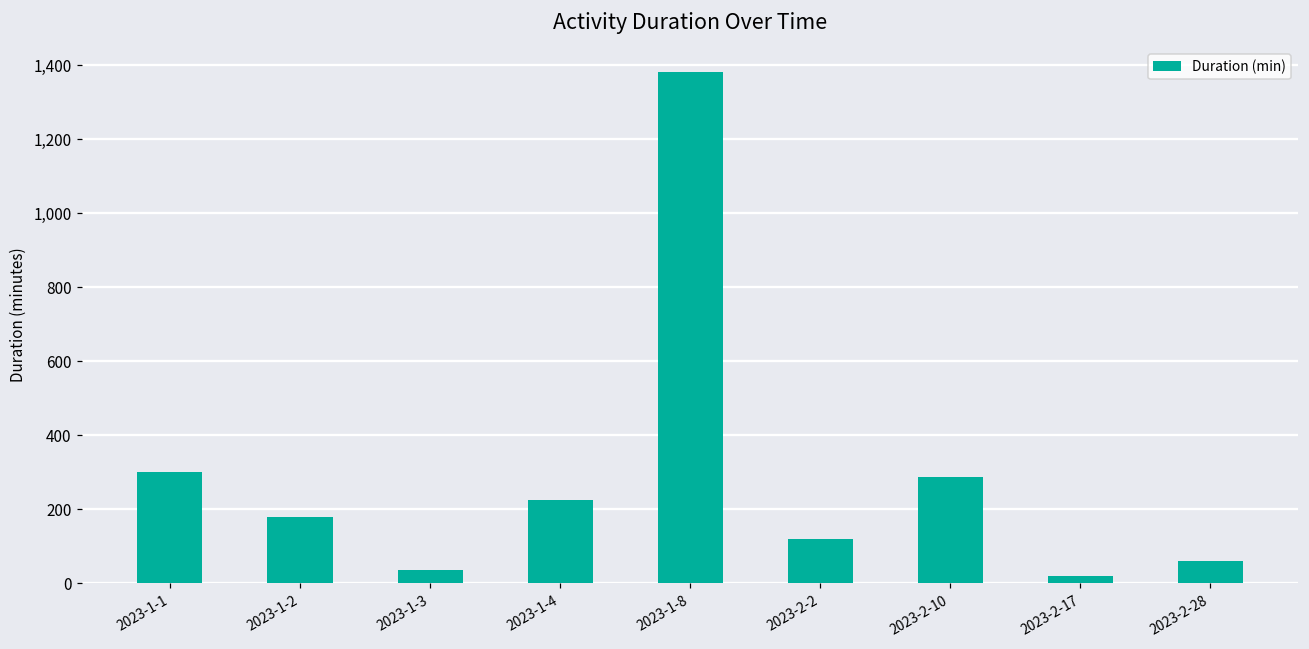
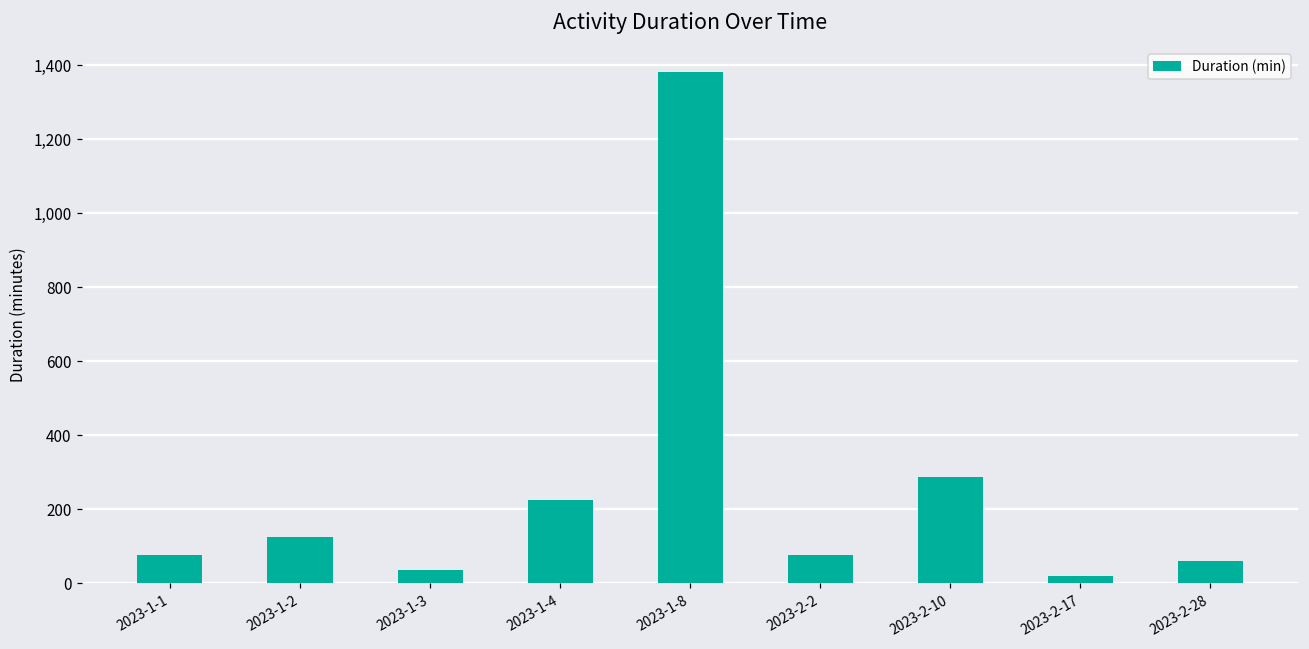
  {
-   "2023-1-1": "300",
-   "2023-1-2": "180",
+   "2023-1-1": "80",
+   "2023-1-2": "120",
    "2023-1-3": "40",
    "2023-1-4": "220",
    "2023-1-8": "1,380",
-   "2023-2-2": "120",
+   "2023-2-2": "80",
    "2023-2-10": "290",
    "2023-2-17": "20",
    "2023-2-28": "60"
  }
